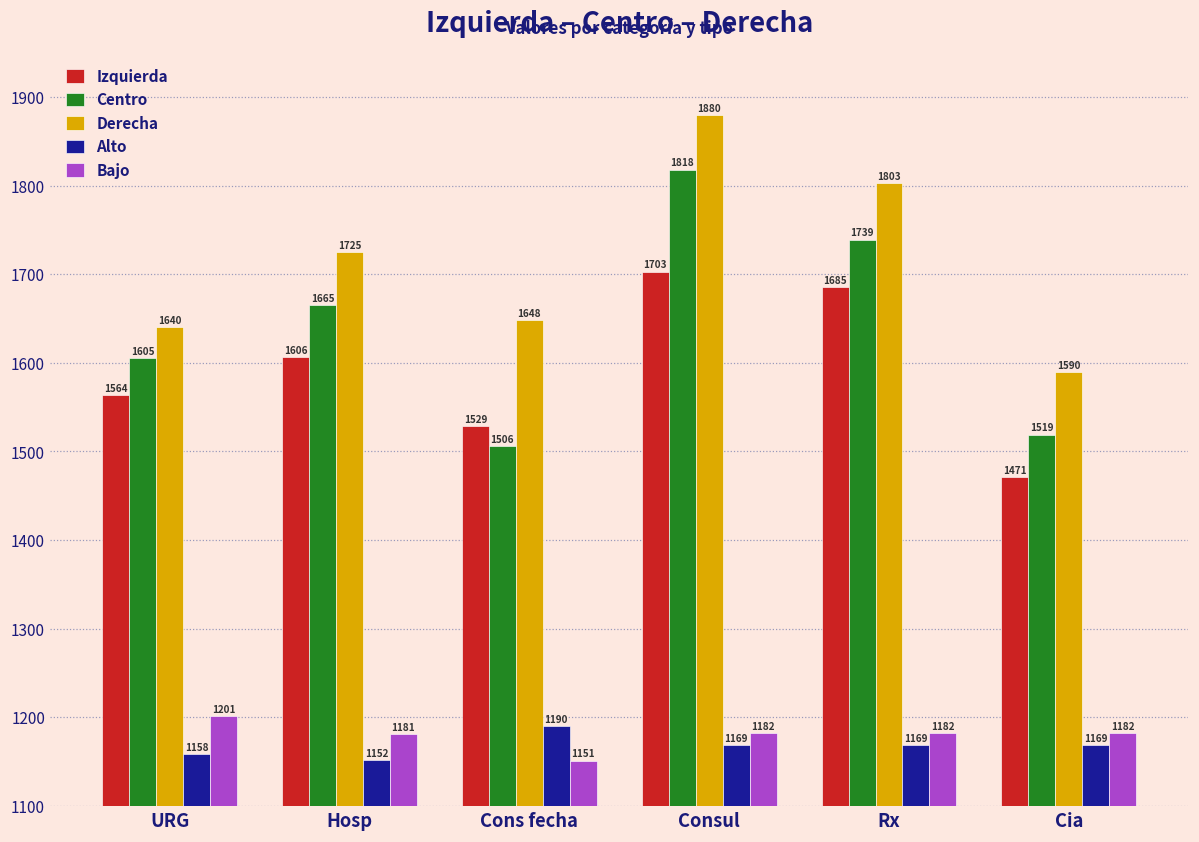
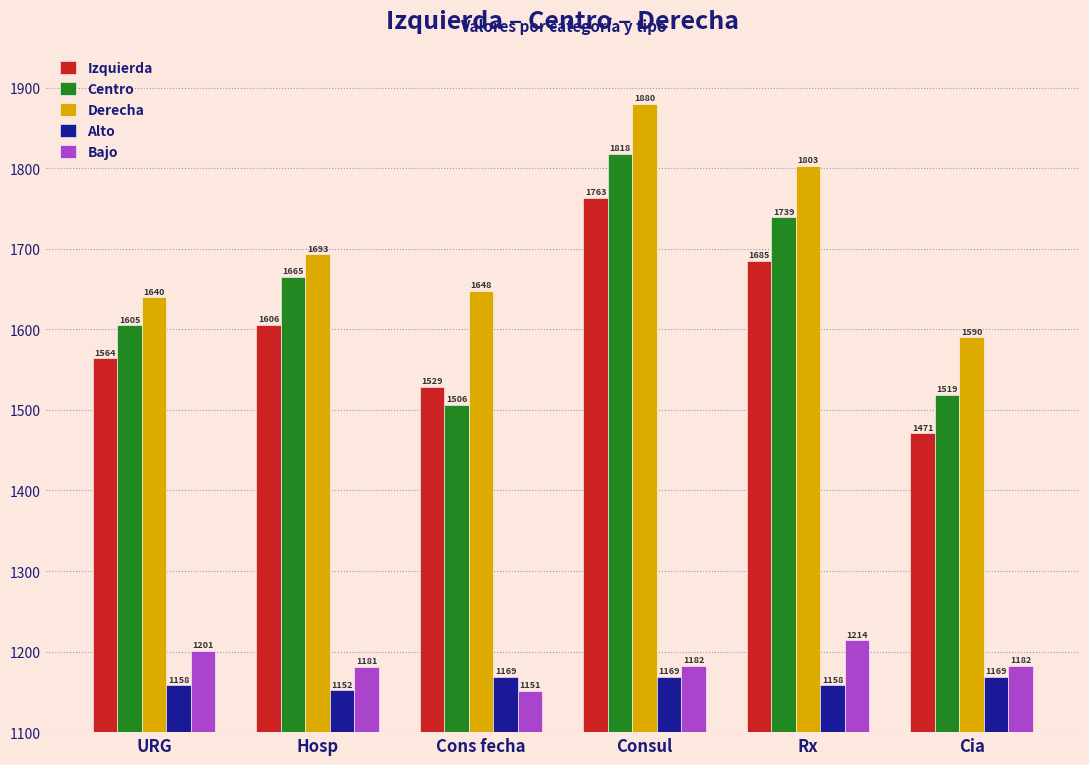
  {
    "Izquierda": {
      "URG": 1564,
      "Hosp": 1606,
      "Cons fecha": 1529,
-     "Consul": 1703,
+     "Consul": 1763,
      "Rx": 1685,
      "Cia": 1471
    },
    "Centro": {
      "URG": 1605,
      "Hosp": 1665,
      "Cons fecha": 1506,
      "Consul": 1818,
      "Rx": 1739,
      "Cia": 1519
    },
    "Derecha": {
      "URG": 1640,
-     "Hosp": 1725,
+     "Hosp": 1693,
      "Cons fecha": 1648,
      "Consul": 1880,
      "Rx": 1803,
      "Cia": 1590
    },
    "Alto": {
      "URG": 1158,
      "Hosp": 1152,
-     "Cons fecha": 1190,
+     "Cons fecha": 1169,
      "Consul": 1169,
-     "Rx": 1169,
+     "Rx": 1158,
      "Cia": 1169
    },
    "Bajo": {
      "URG": 1201,
      "Hosp": 1181,
      "Cons fecha": 1151,
      "Consul": 1182,
-     "Rx": 1182,
+     "Rx": 1214,
      "Cia": 1182
    }
  }
